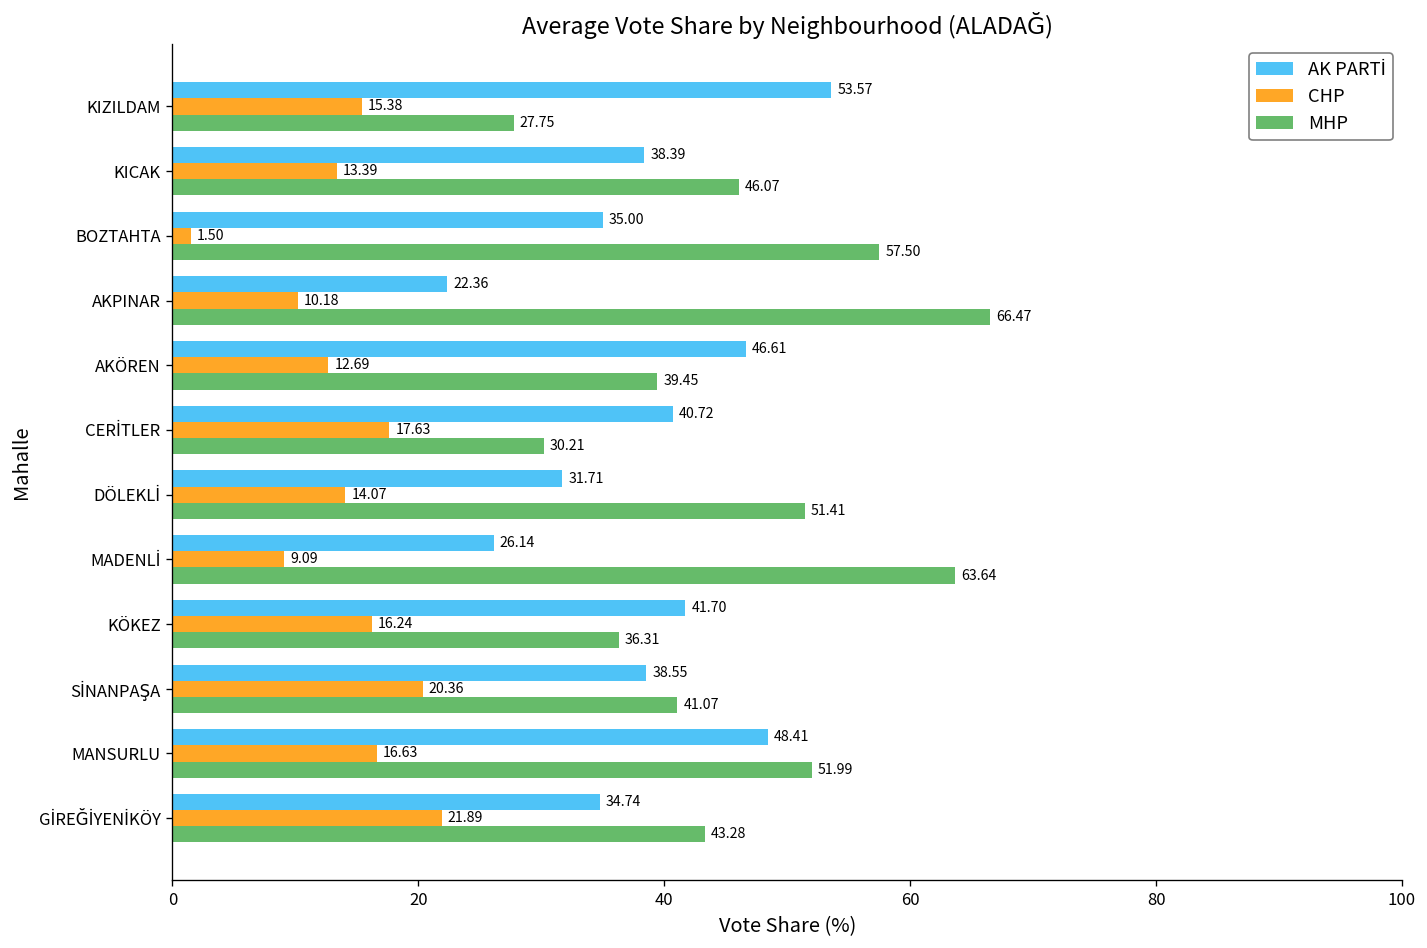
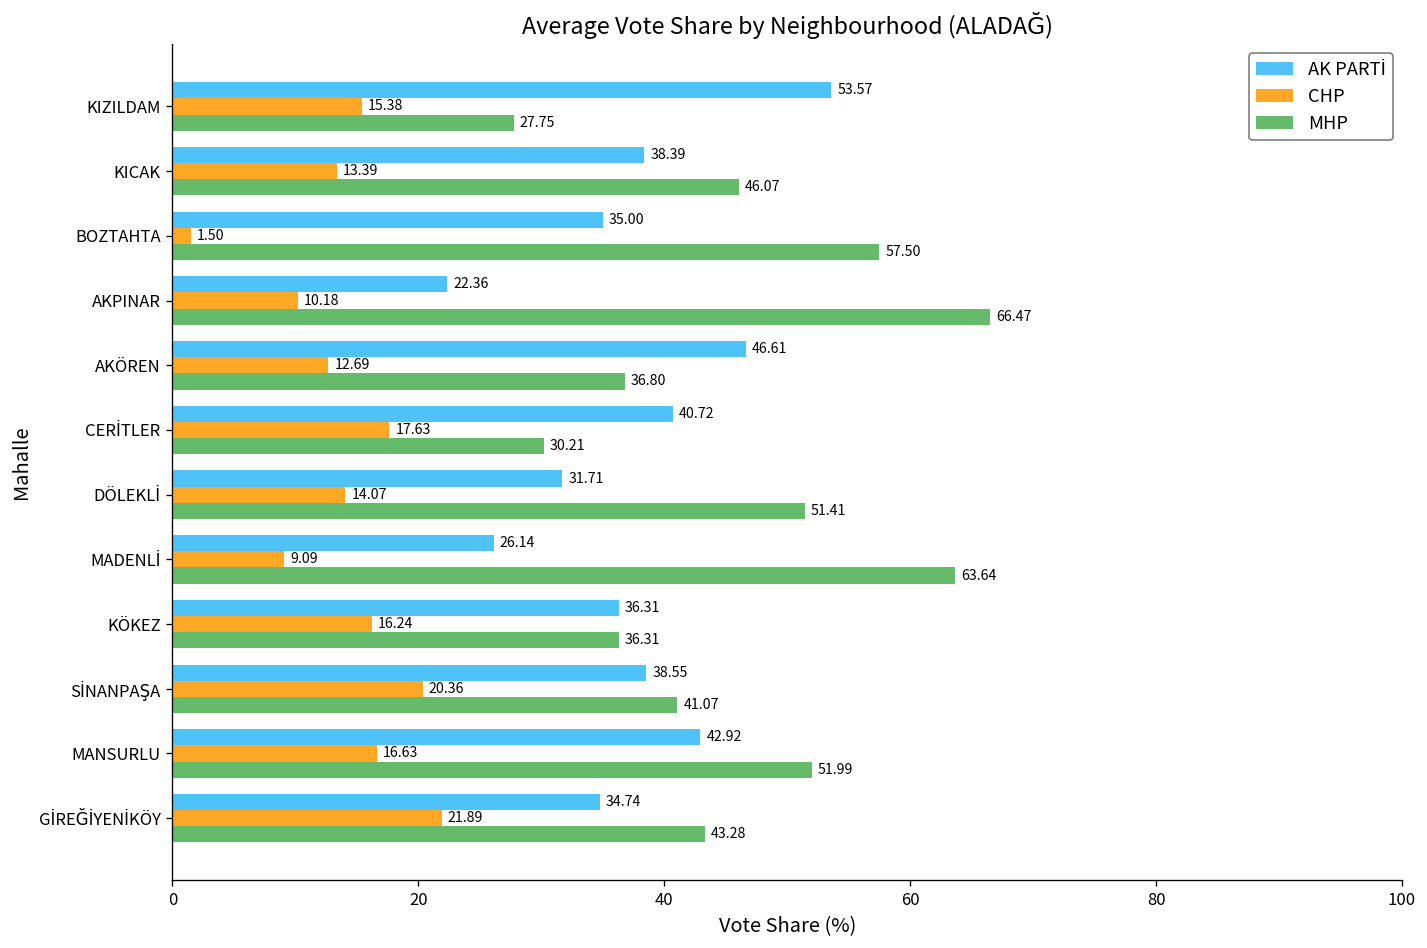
  {
    "AK PARTİ": {
      "KIZILDAM": 53.57,
      "KICAK": 38.39,
      "BOZTAHTA": 35.00,
      "AKPINAR": 22.36,
      "AKÖREN": 46.61,
      "CERİTLER": 40.72,
      "DÖLEKLİ": 31.71,
      "MADENLİ": 26.14,
-     "KÖKEZ": 41.70,
+     "KÖKEZ": 36.31,
      "SİNANPAŞA": 38.55,
-     "MANSURLU": 48.41,
+     "MANSURLU": 42.92,
      "GİREĞİYENİKÖY": 34.74
    },
    "CHP": {
      "KIZILDAM": 15.38,
      "KICAK": 13.39,
      "BOZTAHTA": 1.50,
      "AKPINAR": 10.18,
      "AKÖREN": 12.69,
      "CERİTLER": 17.63,
      "DÖLEKLİ": 14.07,
      "MADENLİ": 9.09,
      "KÖKEZ": 16.24,
      "SİNANPAŞA": 20.36,
      "MANSURLU": 16.63,
      "GİREĞİYENİKÖY": 21.89
    },
    "MHP": {
      "KIZILDAM": 27.75,
      "KICAK": 46.07,
      "BOZTAHTA": 57.50,
      "AKPINAR": 66.47,
-     "AKÖREN": 39.45,
+     "AKÖREN": 36.80,
      "CERİTLER": 30.21,
      "DÖLEKLİ": 51.41,
      "MADENLİ": 63.64,
      "KÖKEZ": 36.31,
      "SİNANPAŞA": 41.07,
      "MANSURLU": 51.99,
      "GİREĞİYENİKÖY": 43.28
    }
  }
